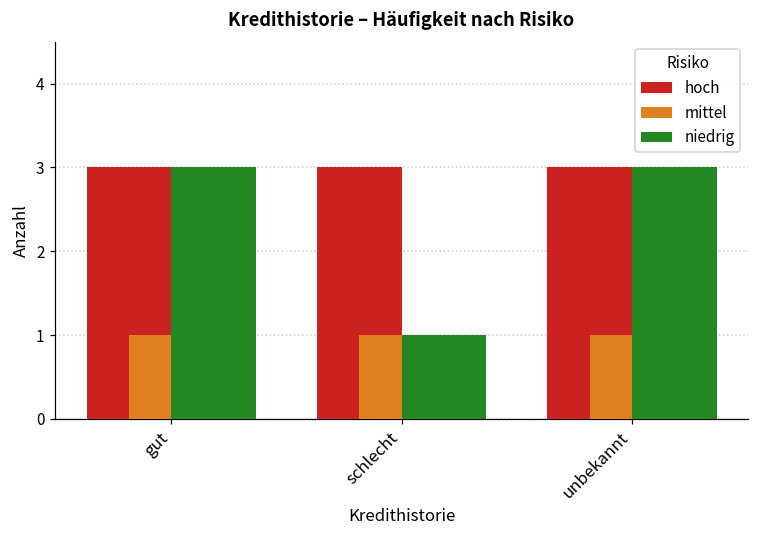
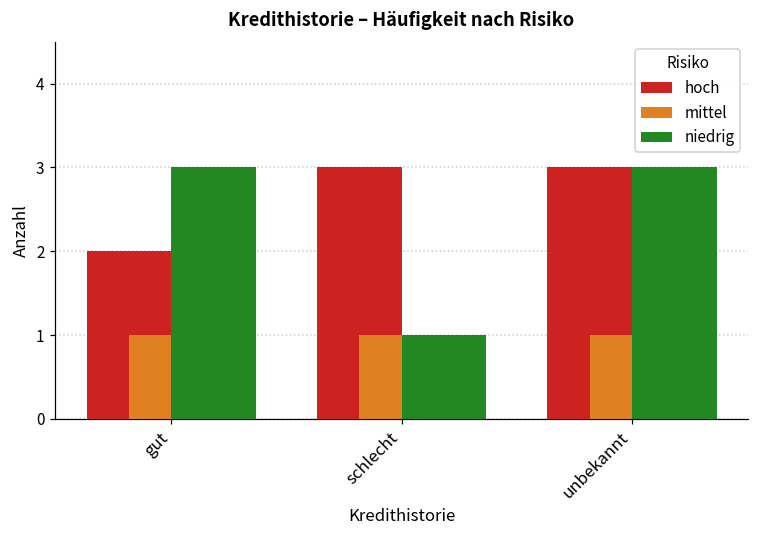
  {
    "hoch": {
-     "gut": 3,
+     "gut": 2,
      "schlecht": 3,
      "unbekannt": 3
    },
    "mittel": {
      "gut": 1,
      "schlecht": 1,
      "unbekannt": 1
    },
    "niedrig": {
      "gut": 3,
      "schlecht": 1,
      "unbekannt": 3
    }
  }
